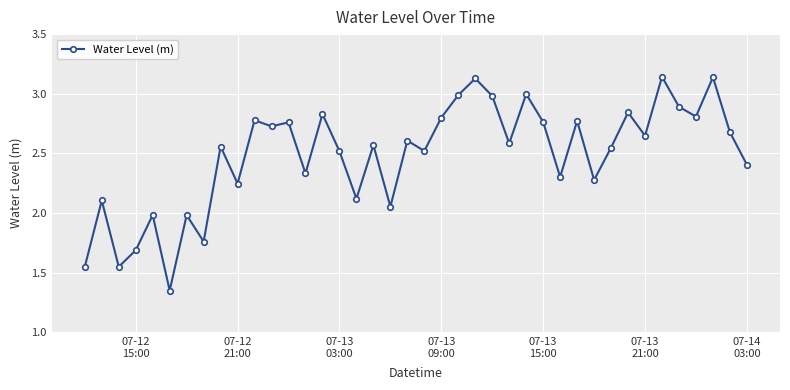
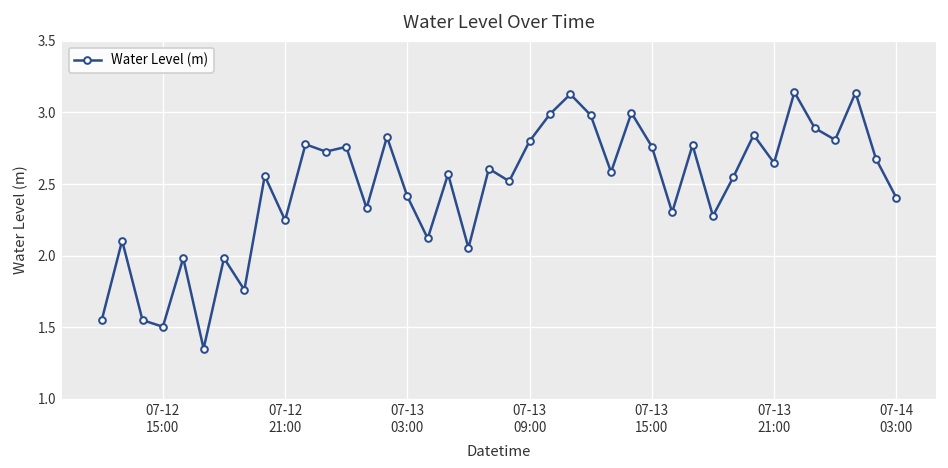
  {
-   "07-12 15:00": 1.69,
+   "07-12 15:00": 1.50,
    "07-12 21:00": 2.25,
-   "07-13 03:00": 2.52,
+   "07-13 03:00": 2.41,
    "07-13 09:00": 2.80,
    "07-13 15:00": 2.76,
    "07-13 21:00": 2.65,
    "07-14 03:00": 2.40
  }
